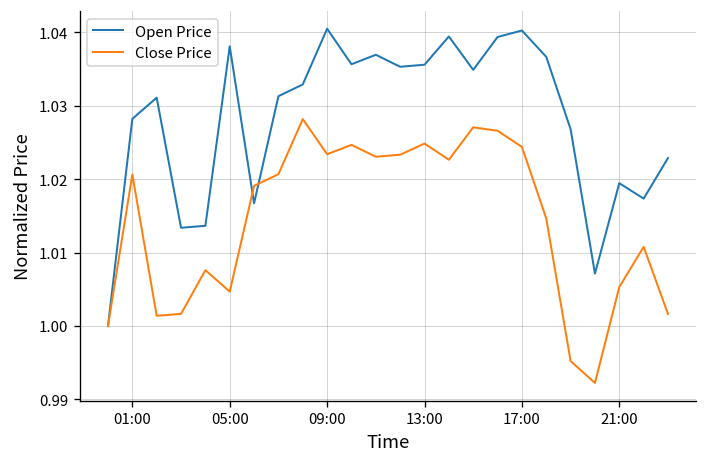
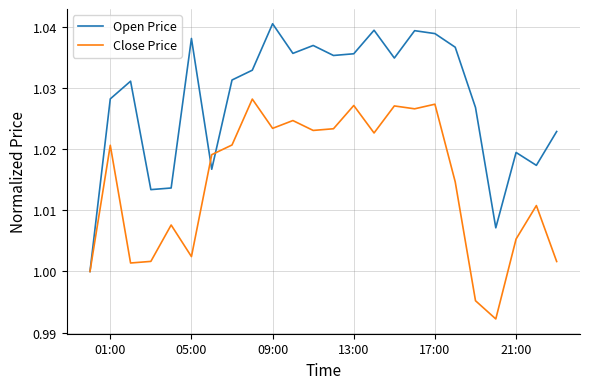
  {
    "Open Price": {
      "01:00": 1.028,
      "05:00": 1.038,
      "09:00": 1.040,
      "13:00": 1.036,
-     "17:00": 1.040,
+     "17:00": 1.039,
      "21:00": 1.019
    },
    "Close Price": {
      "01:00": 1.021,
-     "05:00": 1.005,
+     "05:00": 1.002,
      "09:00": 1.023,
-     "13:00": 1.025,
-     "17:00": 1.024,
+     "13:00": 1.027,
+     "17:00": 1.027,
      "21:00": 1.005
    }
  }
